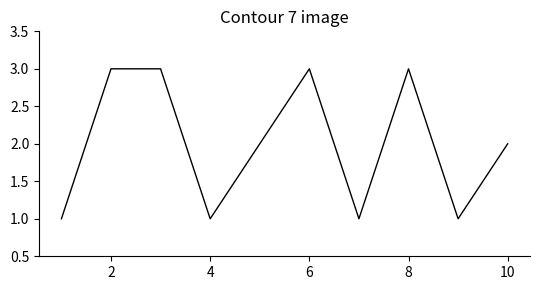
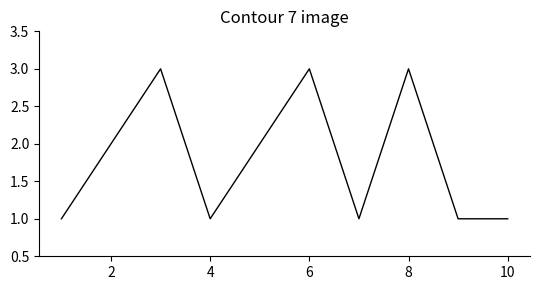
  {
-   "2": 3,
+   "2": 2,
    "4": 1,
    "6": 3,
    "8": 3,
-   "10": 2
+   "10": 1
  }
